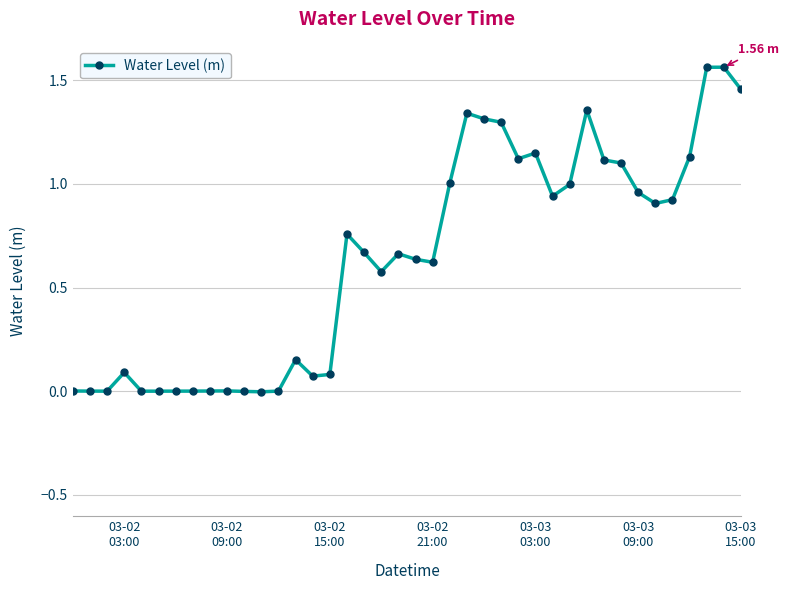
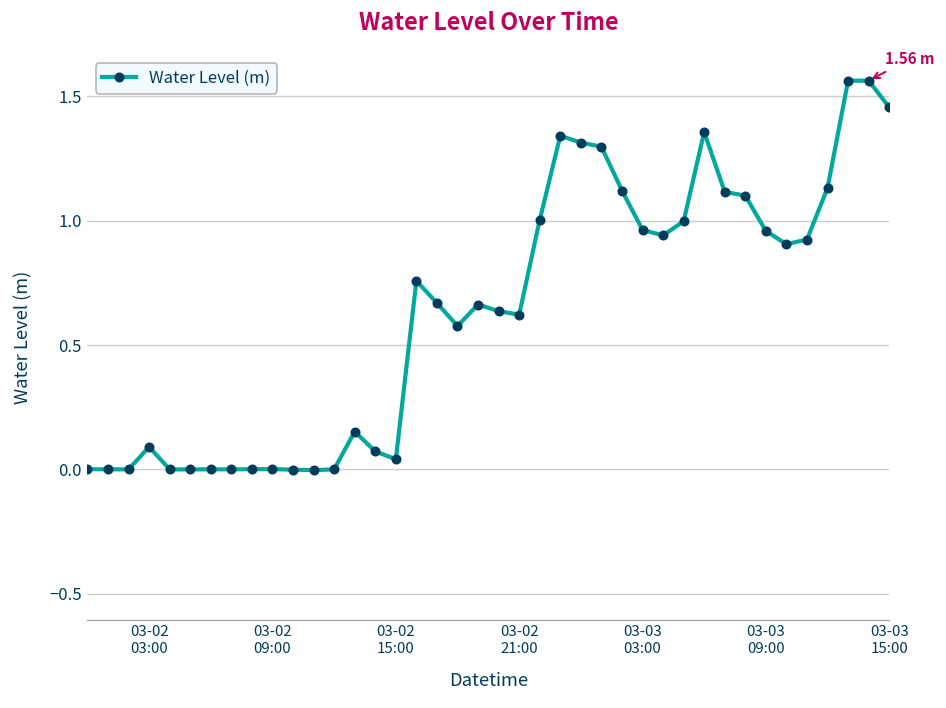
  {
    "03-02 03:00": 0.09,
    "03-02 09:00": 0.00,
-   "03-02 15:00": 0.08,
+   "03-02 15:00": 0.04,
    "03-02 21:00": 0.62,
-   "03-03 03:00": 1.15,
+   "03-03 03:00": 0.96,
    "03-03 09:00": 0.96,
    "03-03 15:00": 1.46
  }
